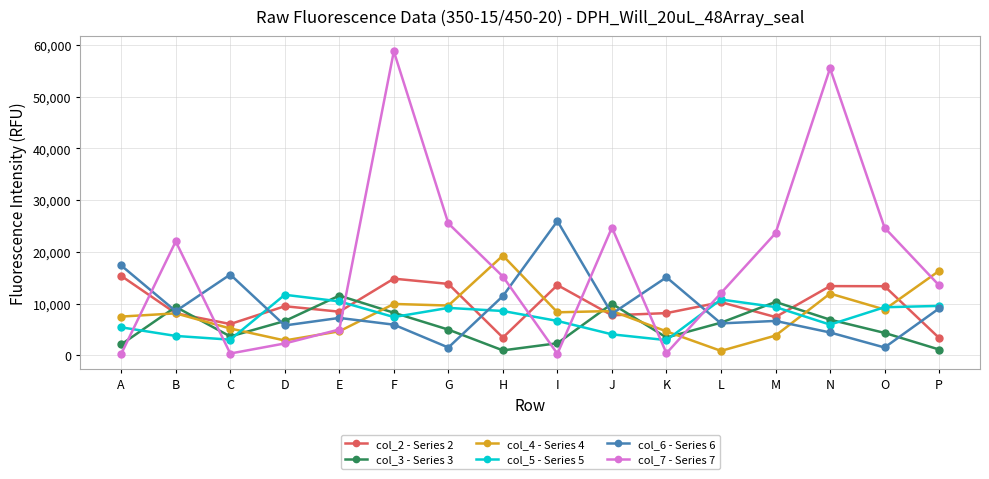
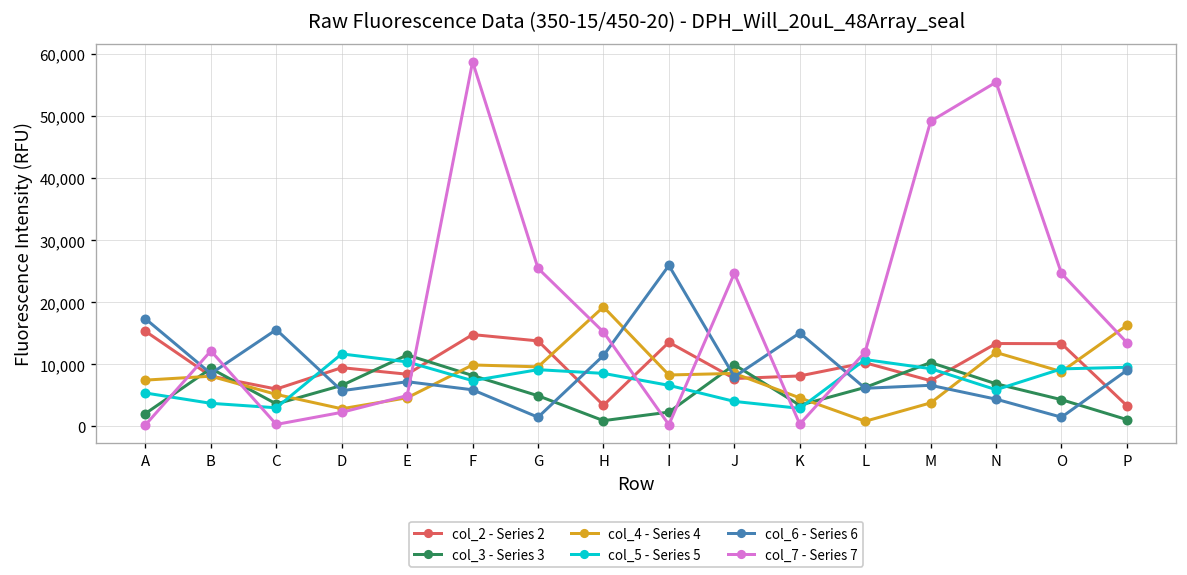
  {
    "col_2 - Series 2": {
      "A": "15,000",
      "C": "6,000",
      "D": "9,000",
      "E": "8,000",
      "F": "15,000",
      "G": "14,000",
      "H": "3,000",
      "I": "14,000",
      "K": "8,000",
      "L": "10,000",
      "M": "7,000",
      "N": "13,000",
      "O": "13,000",
      "P": "3,000"
    },
    "col_3 - Series 3": {
      "A": "2,000",
      "B": "9,000",
      "C": "4,000",
      "D": "7,000",
      "E": "12,000",
      "F": "8,000",
      "G": "5,000",
      "H": "1,000",
      "I": "2,000",
      "J": "10,000",
      "K": "3,000",
      "M": "10,000",
      "N": "7,000",
      "O": "4,000",
      "P": "1,000"
    },
    "col_4 - Series 4": {
      "A": "7,000",
      "C": "5,000",
      "D": "3,000",
      "F": "10,000",
      "H": "19,000",
      "I": "8,000",
      "J": "9,000",
      "K": "5,000",
      "L": "1,000",
      "M": "4,000",
      "N": "12,000",
      "P": "16,000"
    },
    "col_5 - Series 5": {
      "A": "5,000",
      "B": "4,000",
      "C": "3,000",
      "D": "12,000",
      "E": "10,000",
      "F": "7,000",
      "H": "9,000",
      "I": "7,000",
      "J": "4,000",
      "K": "3,000",
      "L": "11,000",
      "M": "9,000",
      "N": "6,000"
    },
    "col_6 - Series 6": {
      "A": "17,000",
      "C": "16,000",
      "D": "6,000",
      "E": "7,000",
      "F": "6,000",
      "G": "1,000",
      "H": "11,000",
      "I": "26,000",
      "K": "15,000",
      "M": "7,000",
      "N": "4,000",
      "O": "1,000"
    },
    "col_7 - Series 7": {
      "A": "0",
-     "B": "22,000",
+     "B": "12,000",
      "C": "0",
      "D": "2,000",
      "F": "59,000",
      "G": "25,000",
      "H": "15,000",
      "I": "0",
      "J": "25,000",
      "K": "0",
      "L": "12,000",
-     "M": "24,000",
+     "M": "49,000",
      "N": "56,000",
      "O": "25,000",
      "P": "14,000"
    }
  }
